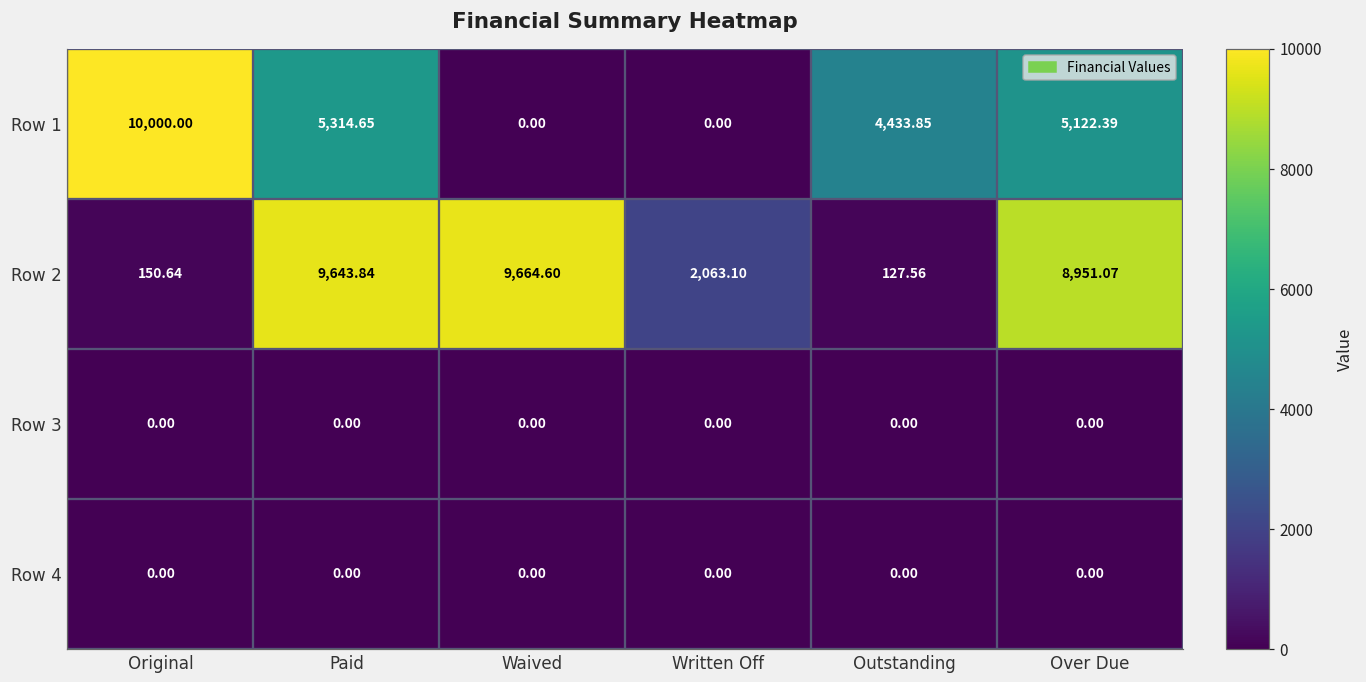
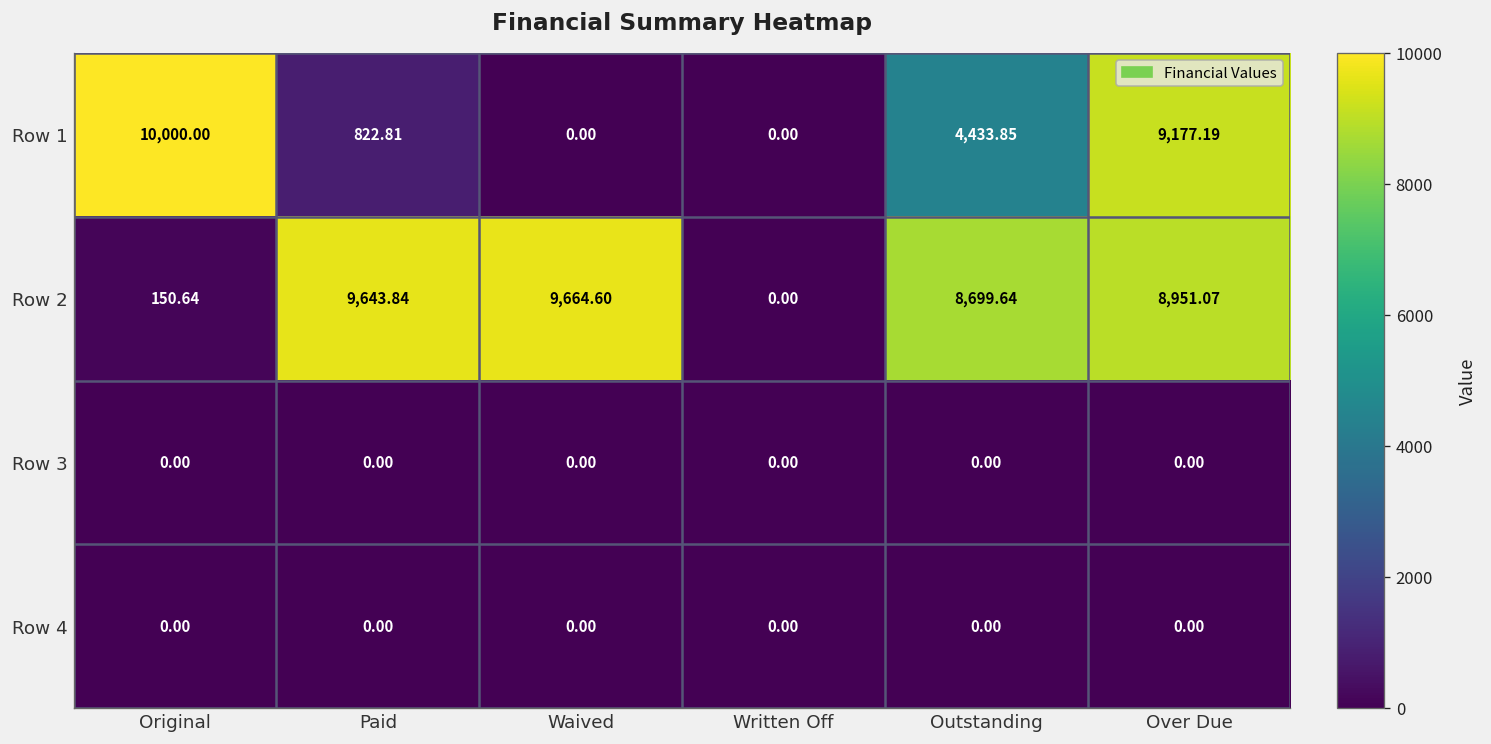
  {
    "Row 1": {
      "Original": "10,000.00",
-     "Paid": "5,314.65",
+     "Paid": "822.81",
      "Waived": "0.00",
      "Written Off": "0.00",
      "Outstanding": "4,433.85",
-     "Over Due": "5,122.39"
+     "Over Due": "9,177.19"
    },
    "Row 2": {
      "Original": "150.64",
      "Paid": "9,643.84",
      "Waived": "9,664.60",
-     "Written Off": "2,063.10",
-     "Outstanding": "127.56",
+     "Written Off": "0.00",
+     "Outstanding": "8,699.64",
      "Over Due": "8,951.07"
    },
    "Row 3": {
      "Original": "0.00",
      "Paid": "0.00",
      "Waived": "0.00",
      "Written Off": "0.00",
      "Outstanding": "0.00",
      "Over Due": "0.00"
    },
    "Row 4": {
      "Original": "0.00",
      "Paid": "0.00",
      "Waived": "0.00",
      "Written Off": "0.00",
      "Outstanding": "0.00",
      "Over Due": "0.00"
    }
  }
